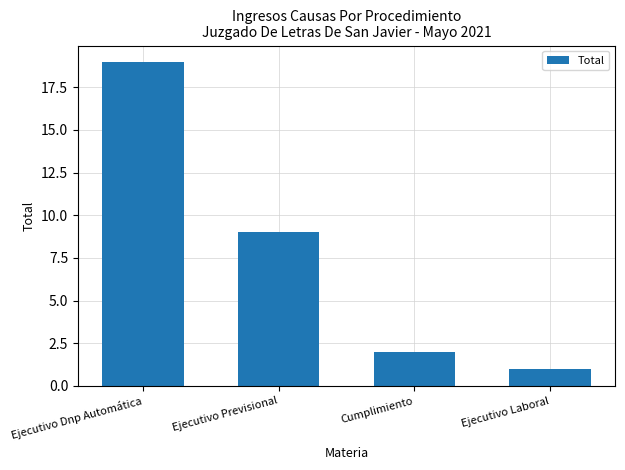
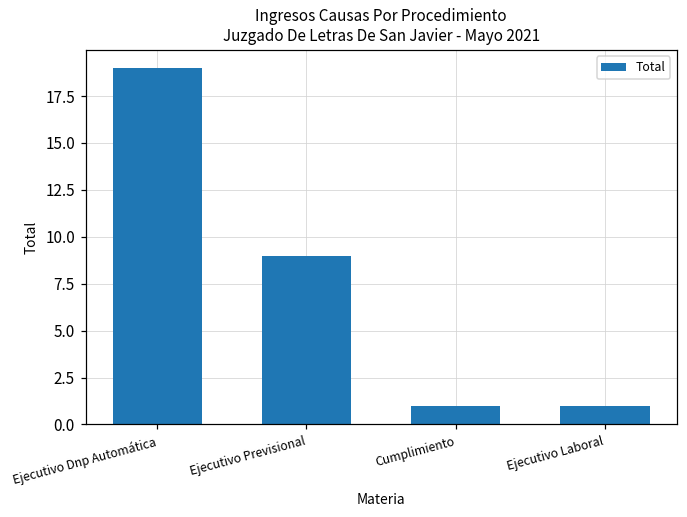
  {
    "Ejecutivo Dnp Automática": 19,
    "Ejecutivo Previsional": 9,
-   "Cumplimiento": 2,
+   "Cumplimiento": 1,
    "Ejecutivo Laboral": 1
  }
